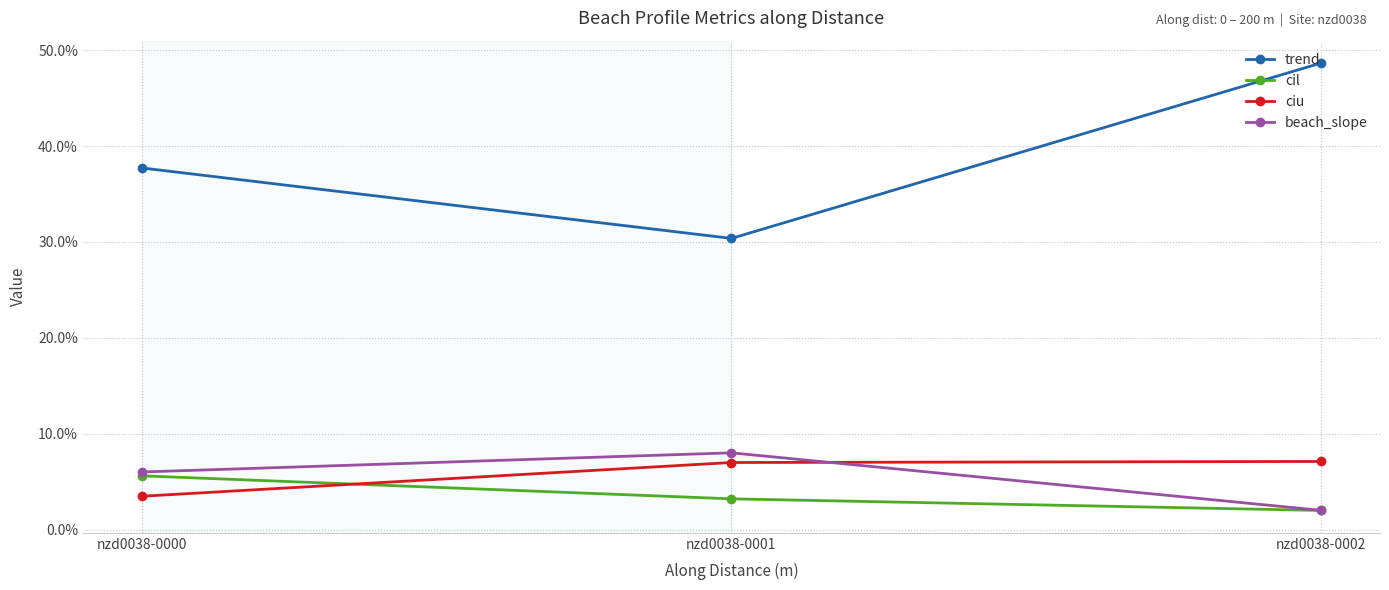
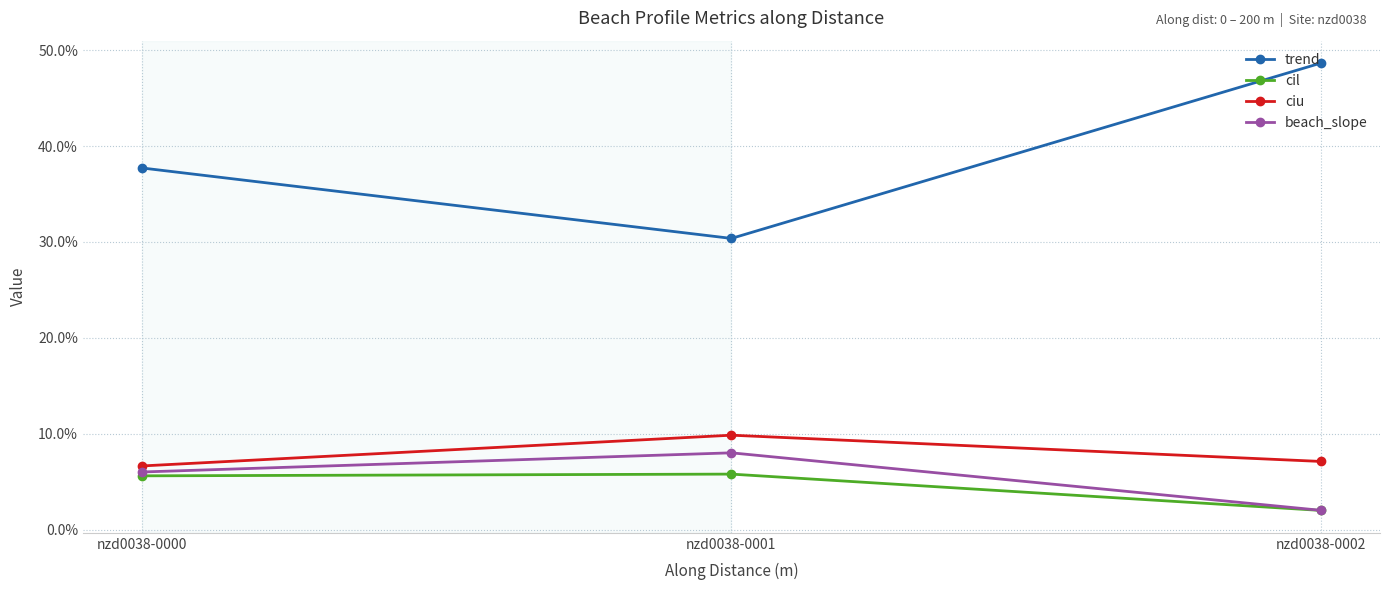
  {
    "trend": {
      "nzd0038-0000": "38%",
      "nzd0038-0001": "30%",
      "nzd0038-0002": "49%"
    },
    "cil": {
      "nzd0038-0000": "6%",
-     "nzd0038-0001": "3%"
+     "nzd0038-0001": "6%"
    },
    "ciu": {
-     "nzd0038-0000": "3%",
-     "nzd0038-0001": "7%",
+     "nzd0038-0000": "7%",
+     "nzd0038-0001": "10%",
      "nzd0038-0002": "7%"
    },
    "beach_slope": {
      "nzd0038-0000": "6%",
      "nzd0038-0001": "8%"
    }
  }
